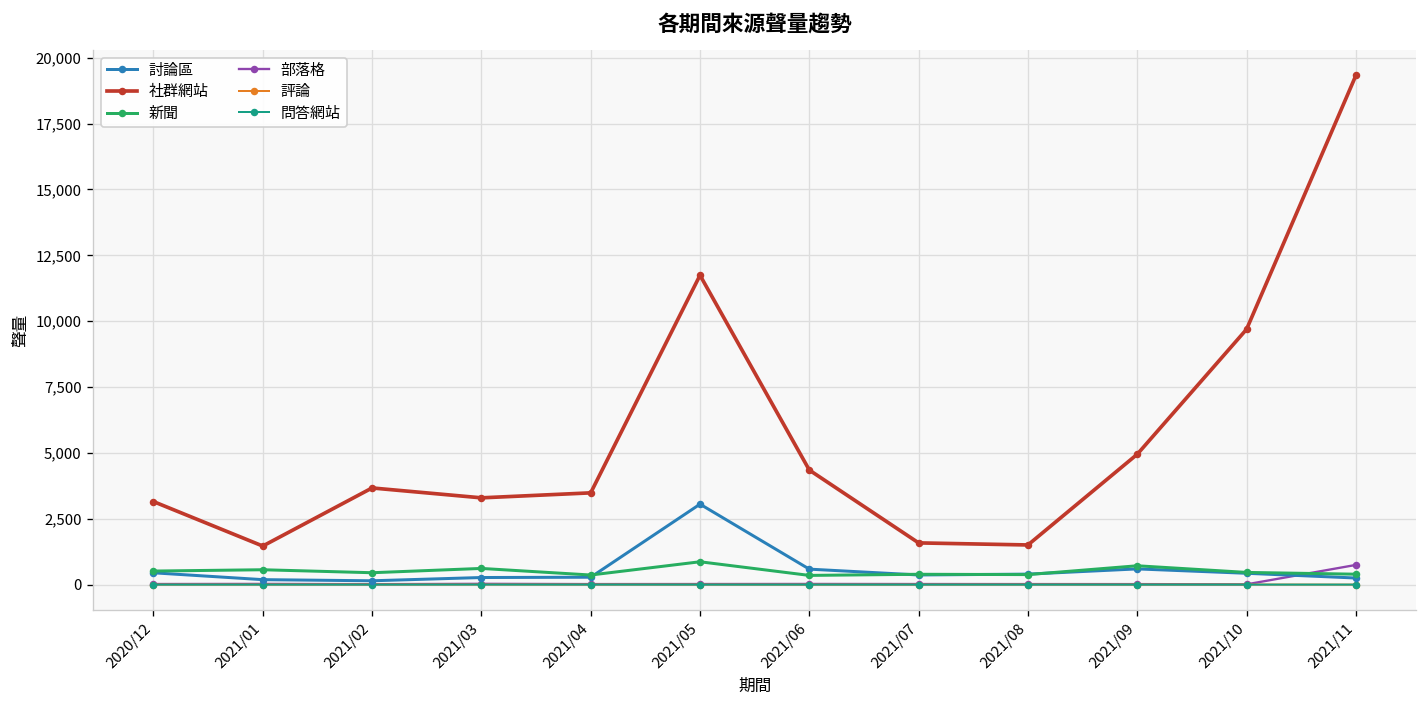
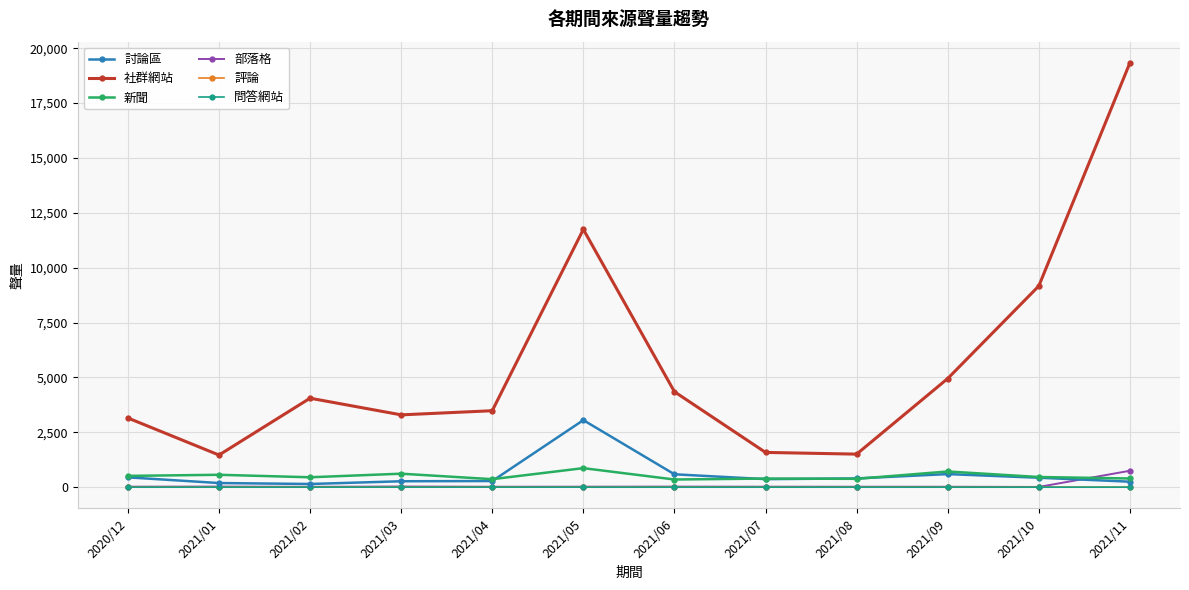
  {
    "討論區": {
      "2021/01": "200",
      "2021/02": "100",
      "2021/03": "300",
      "2021/05": "3,100",
      "2021/06": "600",
      "2021/09": "600",
      "2021/11": "300"
    },
    "社群網站": {
      "2020/12": "3,200",
      "2021/01": "1,500",
-     "2021/02": "3,700",
+     "2021/02": "4,100",
      "2021/03": "3,300",
      "2021/04": "3,500",
      "2021/05": "11,700",
      "2021/06": "4,300",
      "2021/07": "1,600",
      "2021/08": "1,500",
      "2021/09": "4,900",
-     "2021/10": "9,700",
+     "2021/10": "9,200",
      "2021/11": "19,300"
    },
    "部落格": {
      "2021/11": "700"
    }
  }
